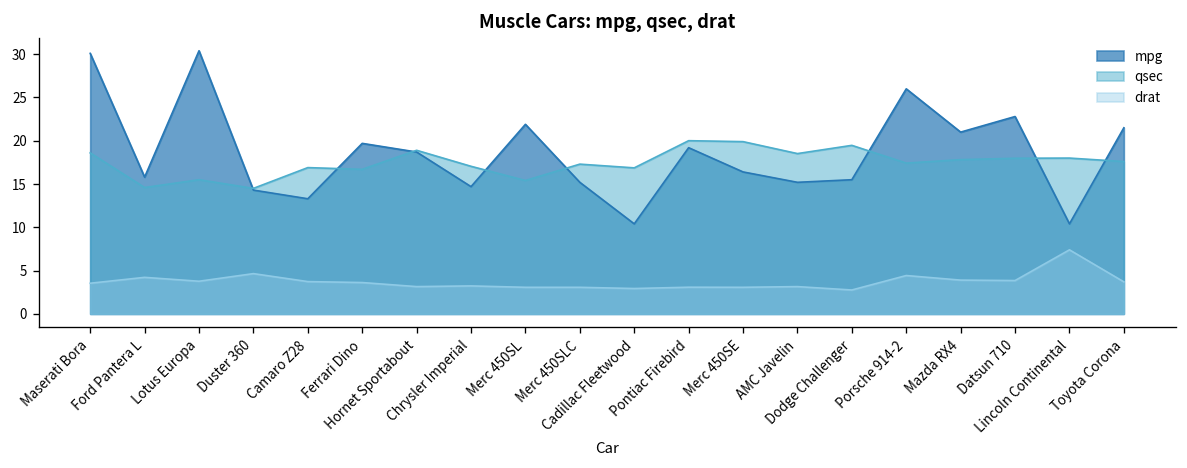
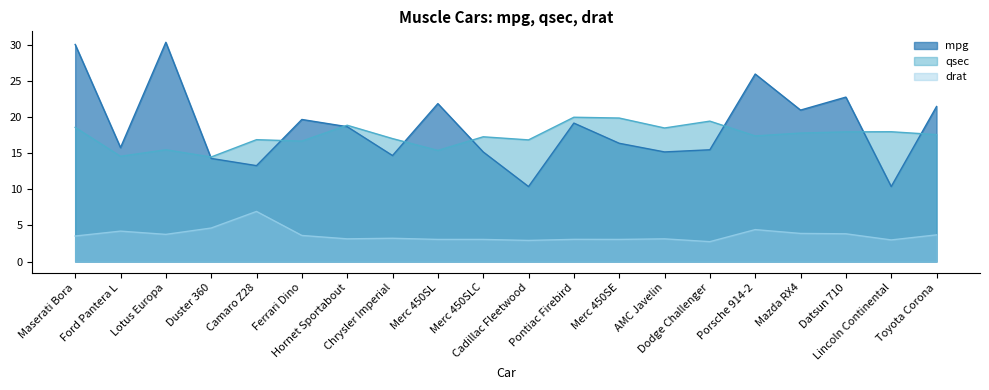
  {
    "mpg": {
      "Maserati Bora": 30,
      "Ford Pantera L": 16,
      "Lotus Europa": 30,
      "Camaro Z28": 13,
      "Ferrari Dino": 20,
      "Chrysler Imperial": 15,
      "Merc 450SL": 22,
      "Merc 450SLC": 15,
      "Cadillac Fleetwood": 10,
      "Pontiac Firebird": 19,
      "Merc 450SE": 16,
      "AMC Javelin": 15,
      "Dodge Challenger": 16,
      "Porsche 914-2": 26,
      "Mazda RX4": 21,
      "Datsun 710": 23,
      "Lincoln Continental": 10,
      "Toyota Corona": 22
    },
    "qsec": {
      "Maserati Bora": 19,
      "Ford Pantera L": 15,
      "Lotus Europa": 16,
      "Camaro Z28": 17,
      "Ferrari Dino": 17,
      "Chrysler Imperial": 17,
      "Merc 450SL": 15,
      "Merc 450SLC": 17,
      "Cadillac Fleetwood": 17,
      "Pontiac Firebird": 20,
      "Merc 450SE": 20,
      "AMC Javelin": 19,
      "Dodge Challenger": 19,
      "Porsche 914-2": 17,
      "Mazda RX4": 18,
      "Datsun 710": 18,
      "Lincoln Continental": 18,
      "Toyota Corona": 18
    },
    "drat": {
      "Maserati Bora": 4,
      "Ford Pantera L": 4,
      "Lotus Europa": 4,
      "Duster 360": 5,
-     "Camaro Z28": 4,
+     "Camaro Z28": 7,
      "Ferrari Dino": 4,
      "Hornet Sportabout": 3,
      "Chrysler Imperial": 3,
      "Merc 450SL": 3,
      "Merc 450SLC": 3,
      "Cadillac Fleetwood": 3,
      "Pontiac Firebird": 3,
      "Merc 450SE": 3,
      "AMC Javelin": 3,
      "Dodge Challenger": 3,
      "Porsche 914-2": 4,
      "Mazda RX4": 4,
      "Datsun 710": 4,
-     "Lincoln Continental": 7,
+     "Lincoln Continental": 3,
      "Toyota Corona": 4
    }
  }
